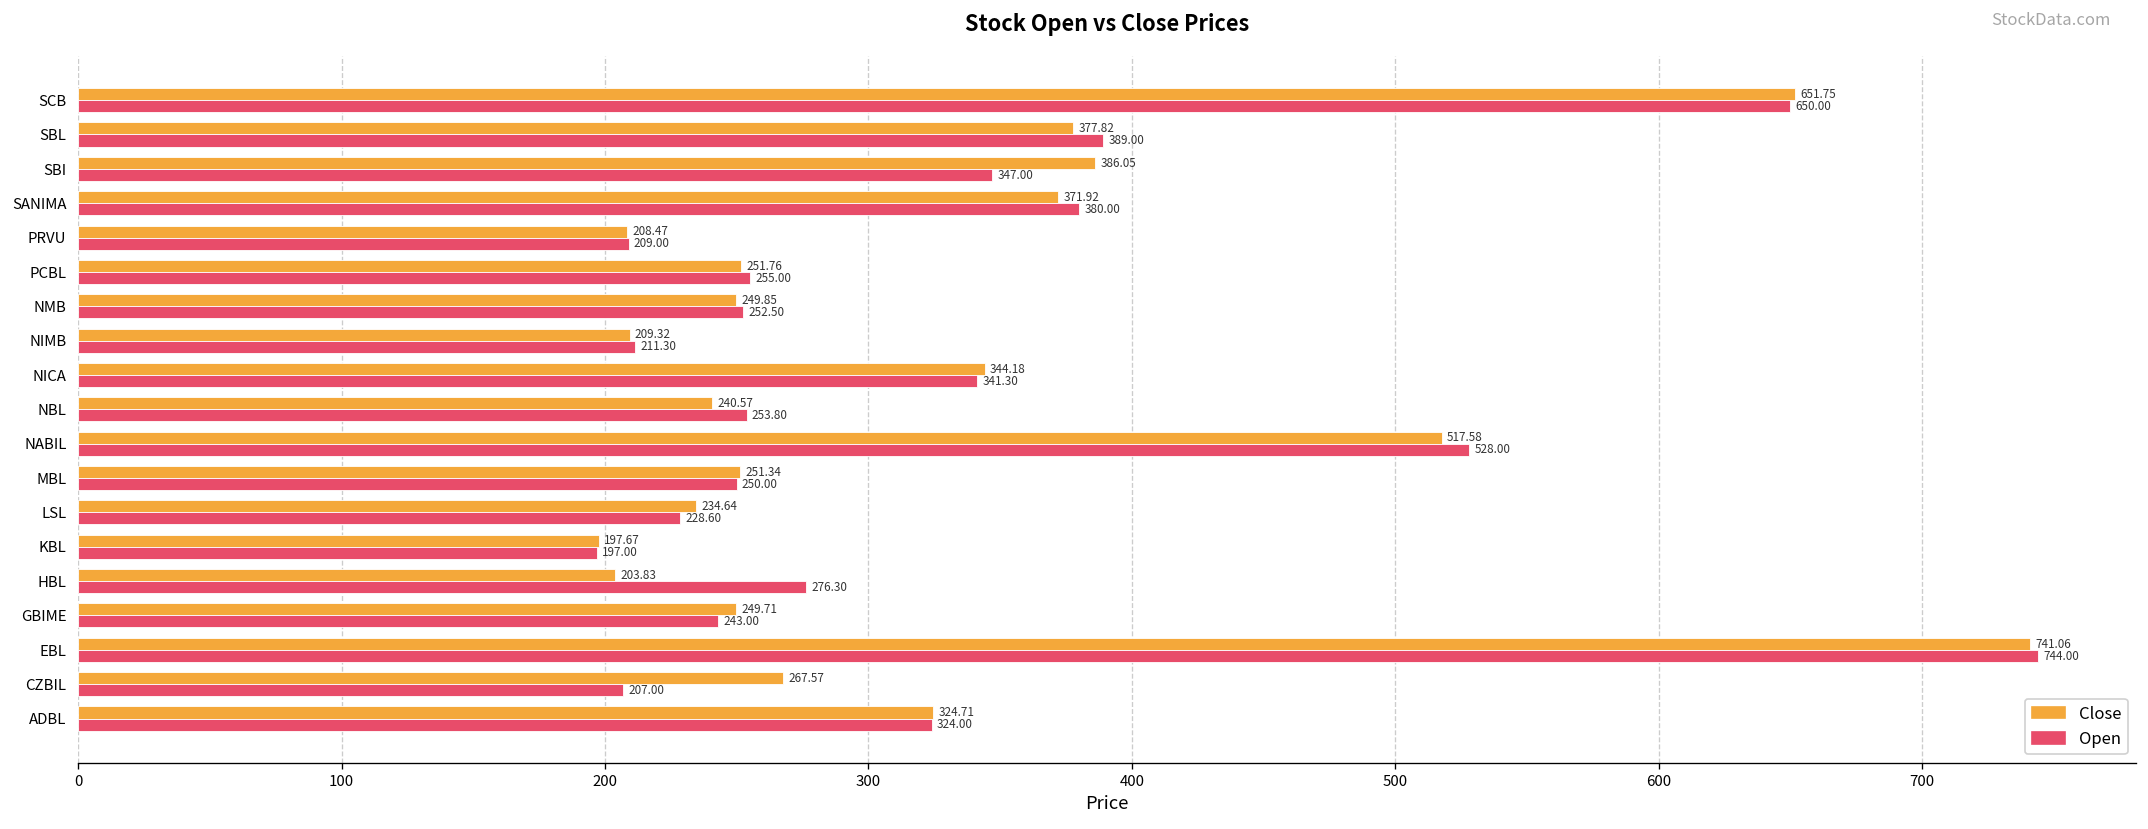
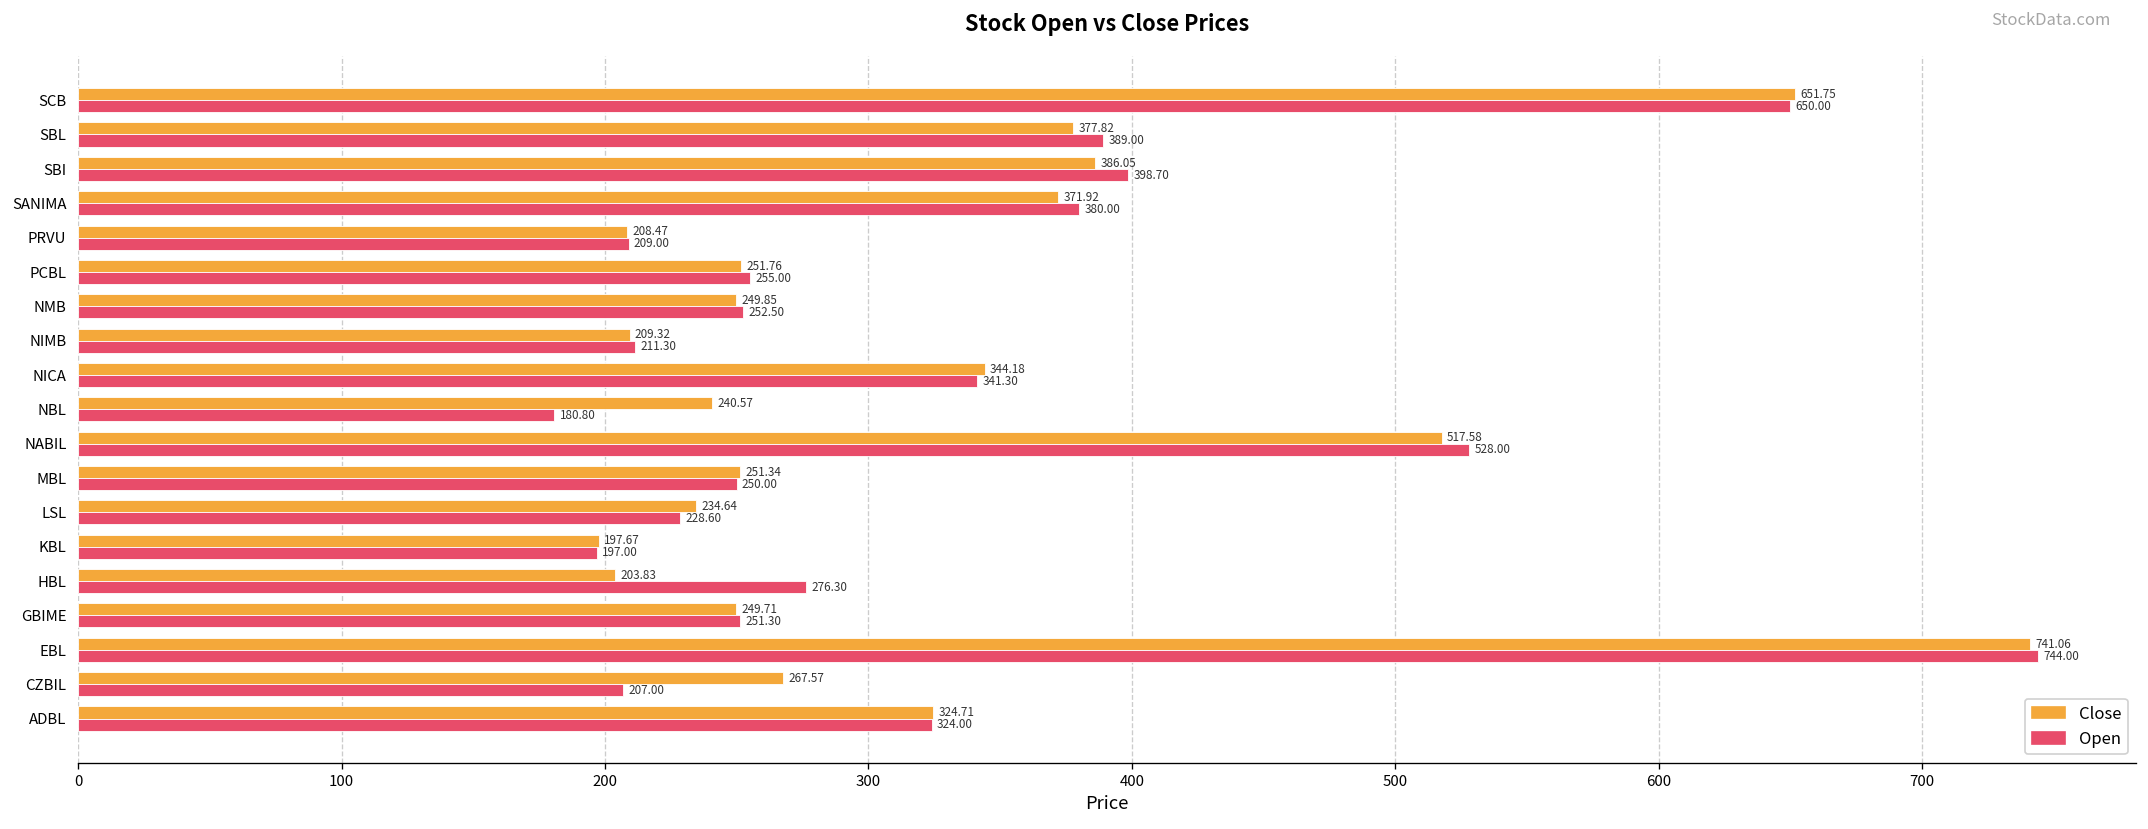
  {
    "Close": {
      "SCB": 651.75,
      "SBL": 377.82,
      "SBI": 386.05,
      "SANIMA": 371.92,
      "PRVU": 208.47,
      "PCBL": 251.76,
      "NMB": 249.85,
      "NIMB": 209.32,
      "NICA": 344.18,
      "NBL": 240.57,
      "NABIL": 517.58,
      "MBL": 251.34,
      "LSL": 234.64,
      "KBL": 197.67,
      "HBL": 203.83,
      "GBIME": 249.71,
      "EBL": 741.06,
      "CZBIL": 267.57,
      "ADBL": 324.71
    },
    "Open": {
      "SCB": 650.00,
      "SBL": 389.00,
-     "SBI": 347.00,
+     "SBI": 398.70,
      "SANIMA": 380.00,
      "PRVU": 209.00,
      "PCBL": 255.00,
      "NMB": 252.50,
      "NIMB": 211.30,
      "NICA": 341.30,
-     "NBL": 253.80,
+     "NBL": 180.80,
      "NABIL": 528.00,
      "MBL": 250.00,
      "LSL": 228.60,
      "KBL": 197.00,
      "HBL": 276.30,
-     "GBIME": 243.00,
+     "GBIME": 251.30,
      "EBL": 744.00,
      "CZBIL": 207.00,
      "ADBL": 324.00
    }
  }
